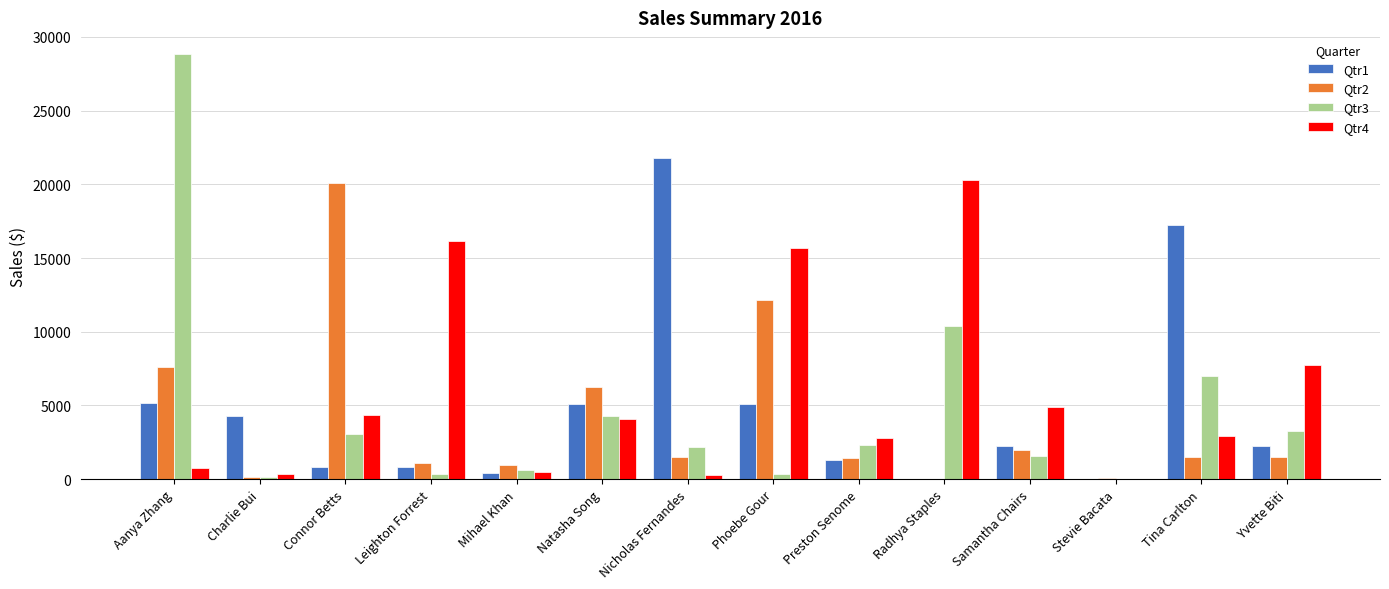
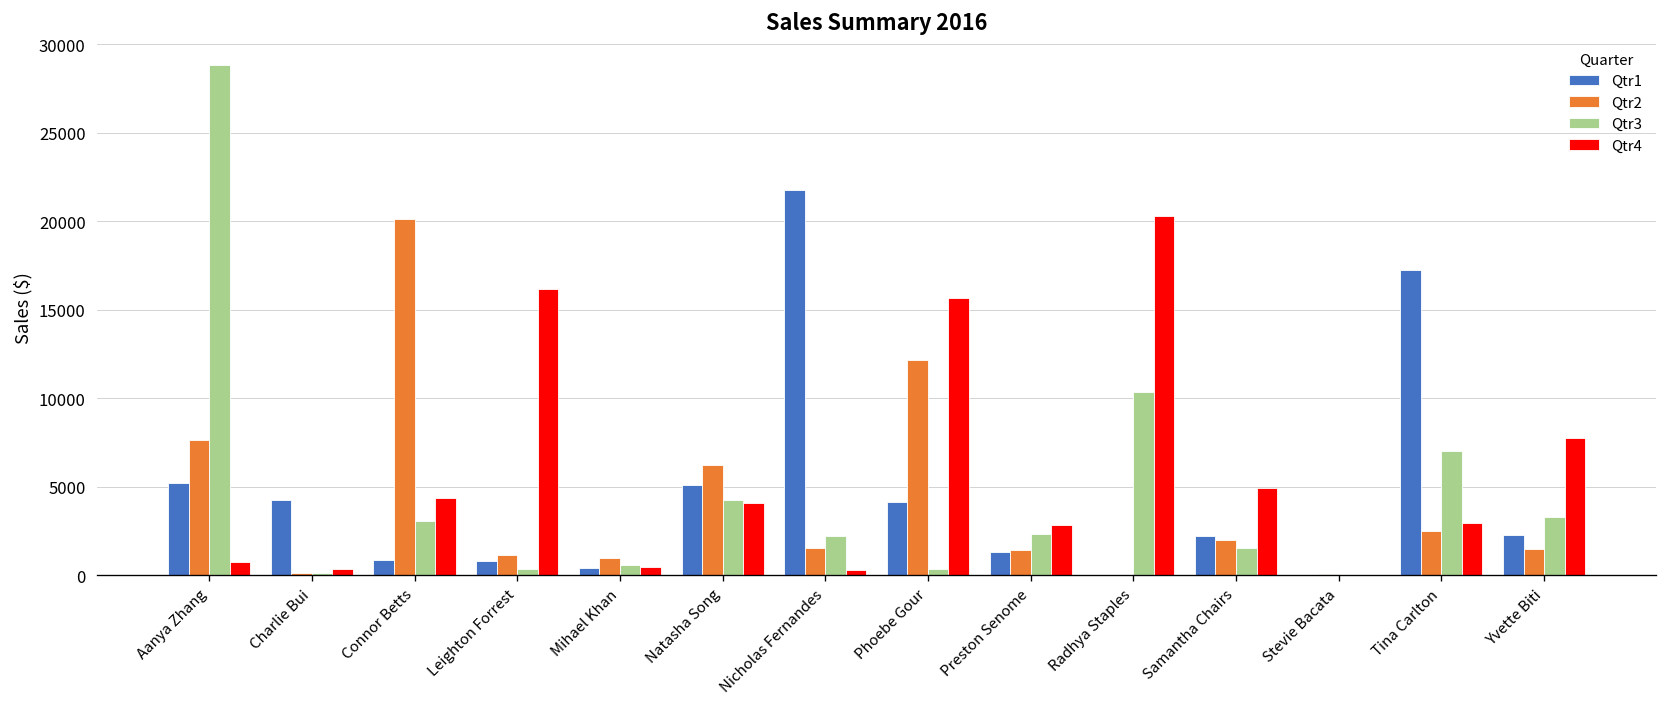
  {
    "Qtr1": {
      "Aanya Zhang": 5200,
      "Charlie Bui": 4300,
      "Connor Betts": 900,
      "Leighton Forrest": 800,
      "Mihael Khan": 400,
      "Natasha Song": 5100,
      "Nicholas Fernandes": 21800,
-     "Phoebe Gour": 5100,
+     "Phoebe Gour": 4100,
      "Preston Senome": 1300,
      "Radhya Staples": 0,
      "Samantha Chairs": 2200,
      "Stevie Bacata": 0,
      "Tina Carlton": 17200,
      "Yvette Biti": 2300
    },
    "Qtr2": {
      "Aanya Zhang": 7600,
      "Connor Betts": 20100,
      "Leighton Forrest": 1100,
      "Mihael Khan": 1000,
      "Natasha Song": 6300,
      "Nicholas Fernandes": 1500,
      "Phoebe Gour": 12200,
      "Preston Senome": 1400,
      "Samantha Chairs": 2000,
-     "Tina Carlton": 1500,
+     "Tina Carlton": 2500,
      "Yvette Biti": 1500
    },
    "Qtr3": {
      "Aanya Zhang": 28900,
      "Connor Betts": 3100,
      "Leighton Forrest": 300,
      "Mihael Khan": 600,
      "Natasha Song": 4300,
      "Nicholas Fernandes": 2200,
      "Phoebe Gour": 400,
      "Preston Senome": 2300,
      "Radhya Staples": 10400,
      "Samantha Chairs": 1500,
      "Stevie Bacata": 0,
      "Tina Carlton": 7000,
      "Yvette Biti": 3300
    },
    "Qtr4": {
      "Aanya Zhang": 700,
      "Charlie Bui": 400,
      "Connor Betts": 4400,
      "Leighton Forrest": 16200,
      "Mihael Khan": 500,
      "Natasha Song": 4100,
      "Nicholas Fernandes": 300,
      "Phoebe Gour": 15700,
      "Preston Senome": 2800,
      "Radhya Staples": 20300,
      "Samantha Chairs": 4900,
      "Stevie Bacata": 0,
      "Tina Carlton": 3000,
      "Yvette Biti": 7700
    }
  }
